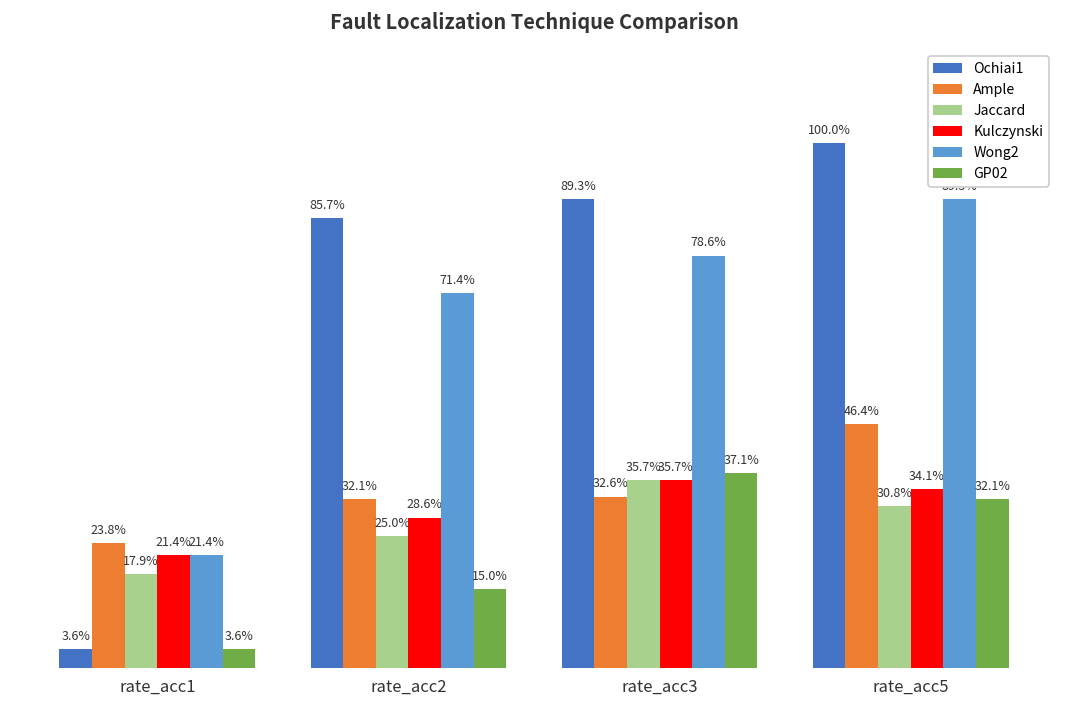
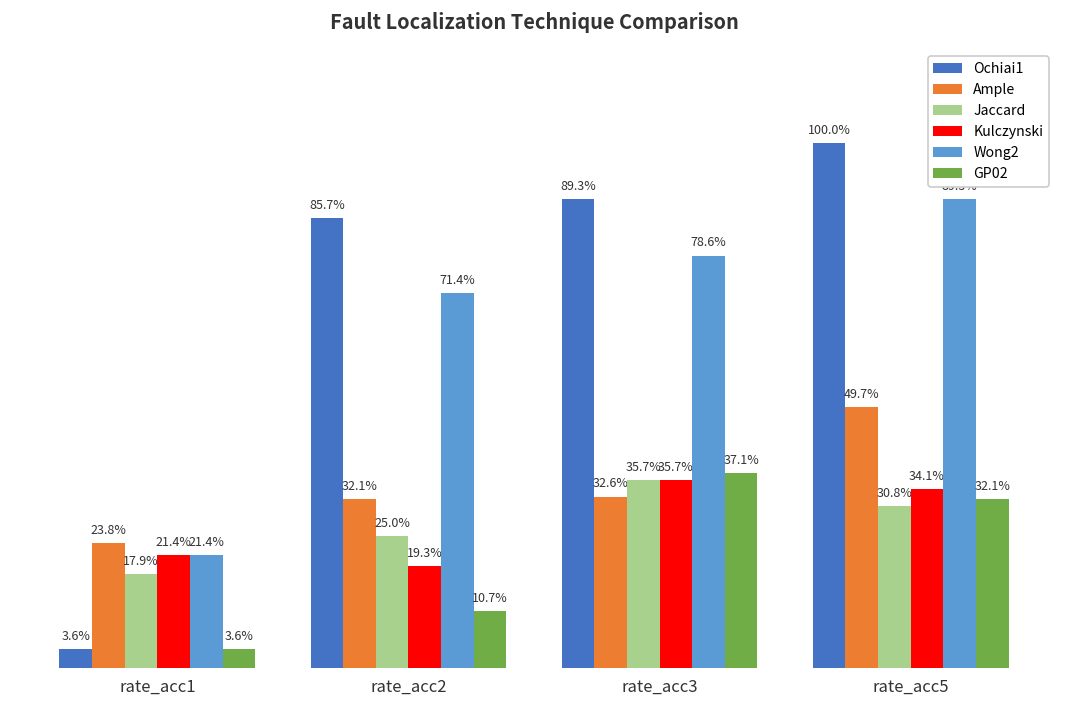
  {
    "Ample": {
      "rate_acc1": "23.8%",
      "rate_acc2": "32.1%",
      "rate_acc3": "32.6%",
-     "rate_acc5": "46.4%"
+     "rate_acc5": "49.7%"
    },
    "Jaccard": {
      "rate_acc1": "17.9%",
      "rate_acc2": "25.0%",
      "rate_acc3": "35.7%",
      "rate_acc5": "30.8%"
    },
    "Kulczynski": {
      "rate_acc1": "21.4%",
-     "rate_acc2": "28.6%",
+     "rate_acc2": "19.3%",
      "rate_acc3": "35.7%",
      "rate_acc5": "34.1%"
    },
    "GP02": {
      "rate_acc1": "3.6%",
-     "rate_acc2": "15.0%",
+     "rate_acc2": "10.7%",
      "rate_acc3": "37.1%",
      "rate_acc5": "32.1%"
    }
  }
